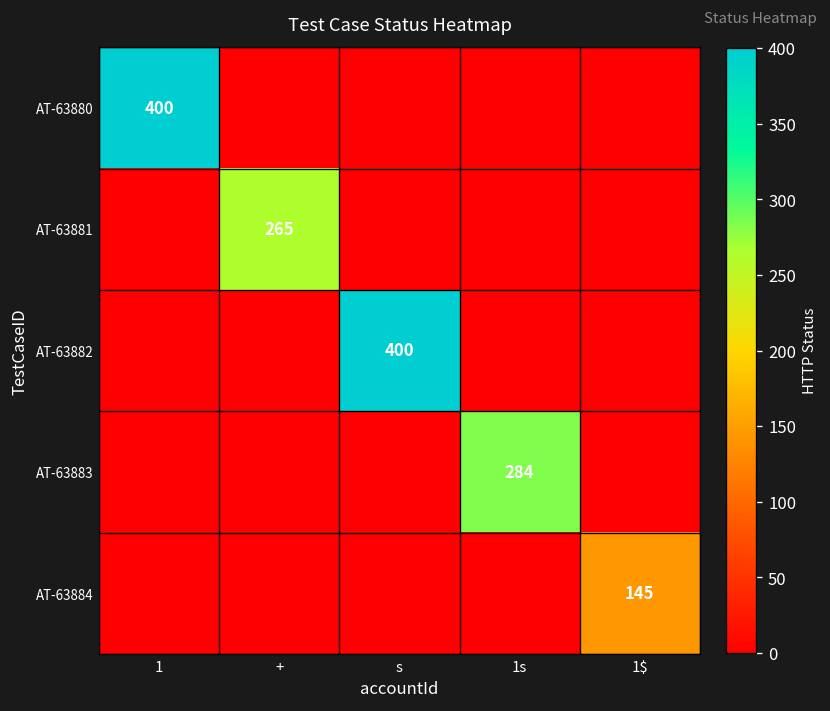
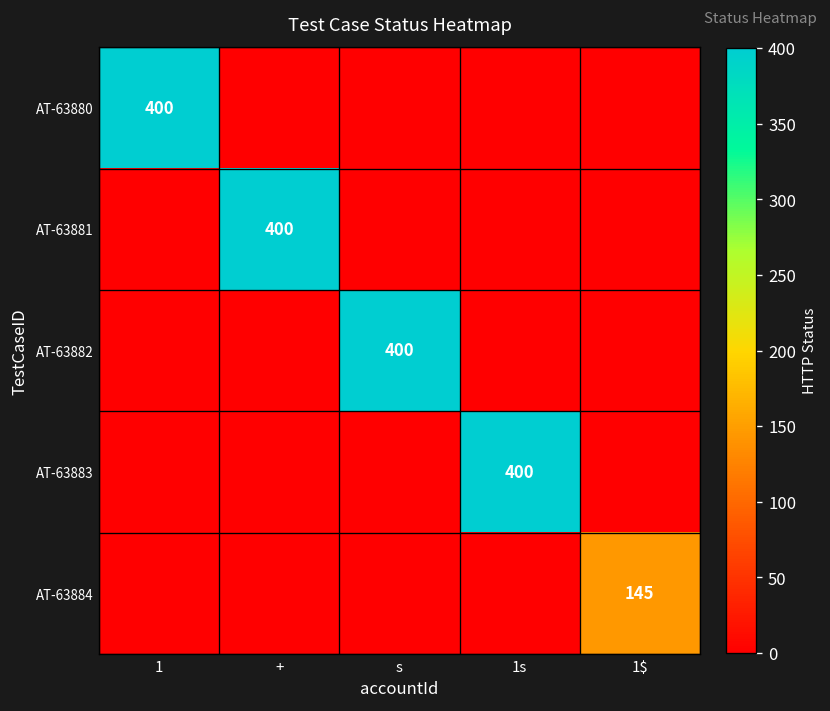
  {
    "AT-63880": {
      "1": 400
    },
    "AT-63881": {
-     "+": 265
+     "+": 400
    },
    "AT-63882": {
      "s": 400
    },
    "AT-63883": {
-     "1s": 284
+     "1s": 400
    },
    "AT-63884": {
      "1$": 145
    }
  }
